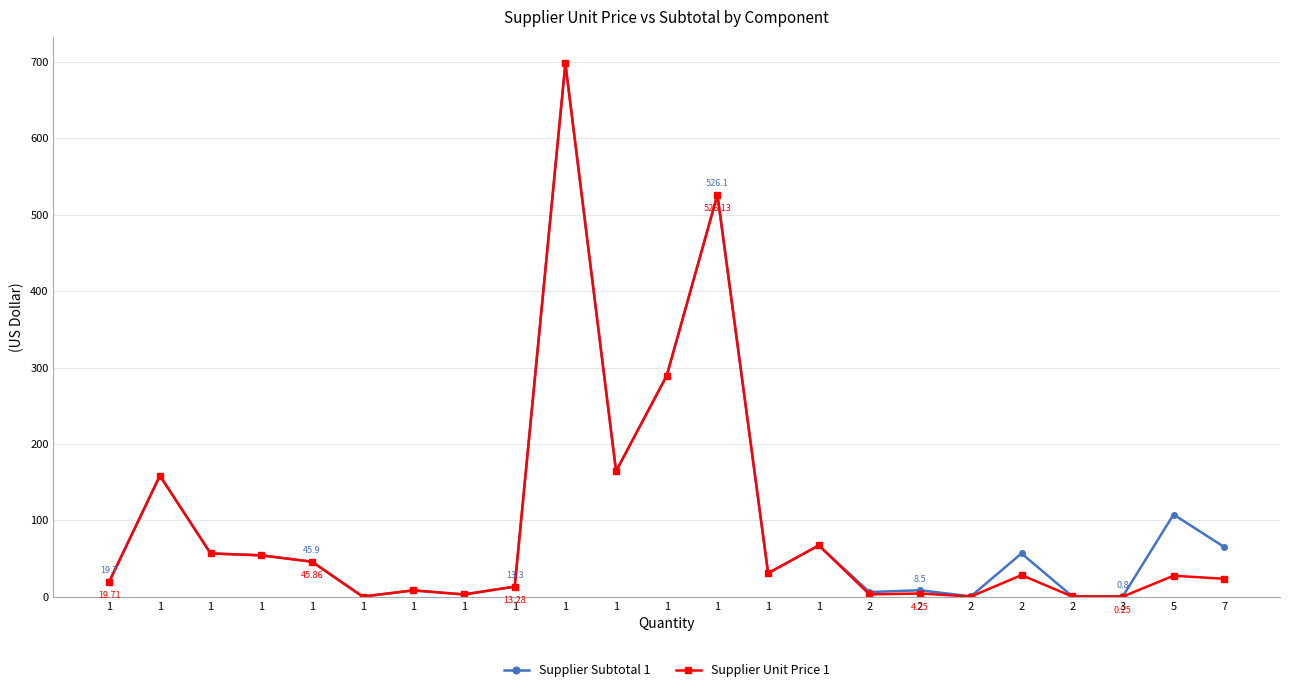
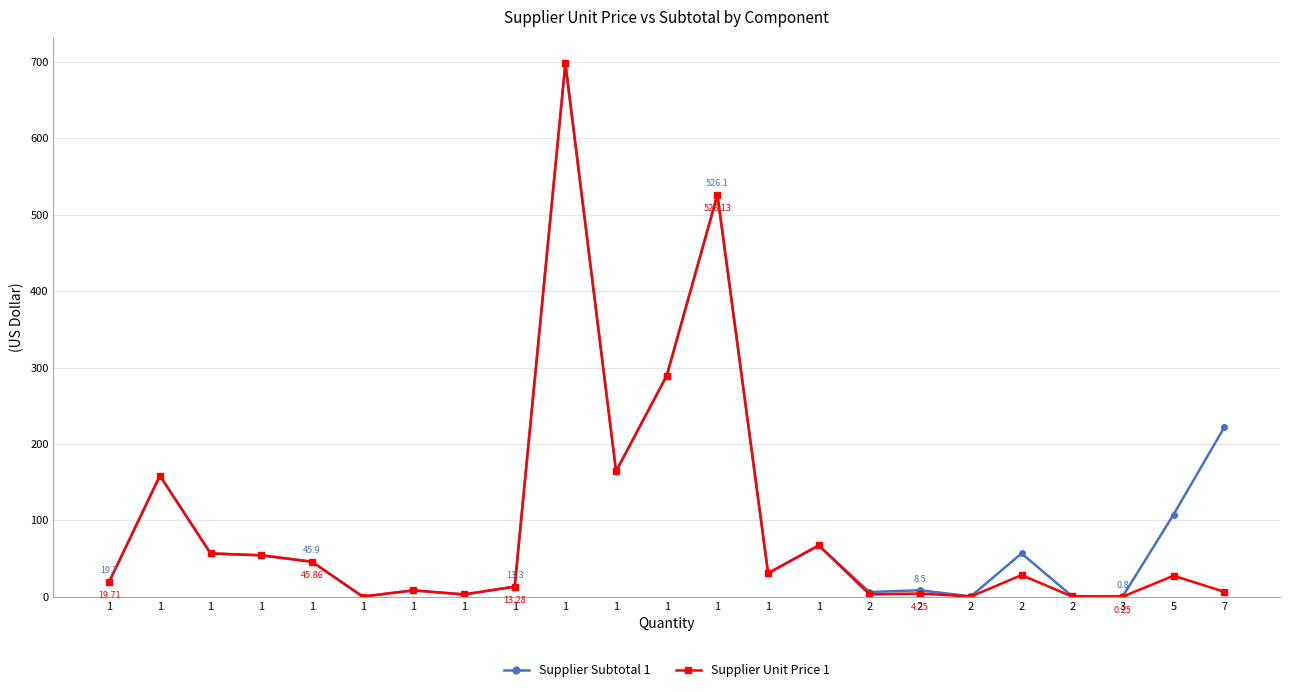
  {
    "Supplier Subtotal 1": {
      "5": 110,
-     "7": 70
+     "7": 220
    },
    "Supplier Unit Price 1": {
      "5": 30,
-     "7": 20
+     "7": 10
    }
  }
